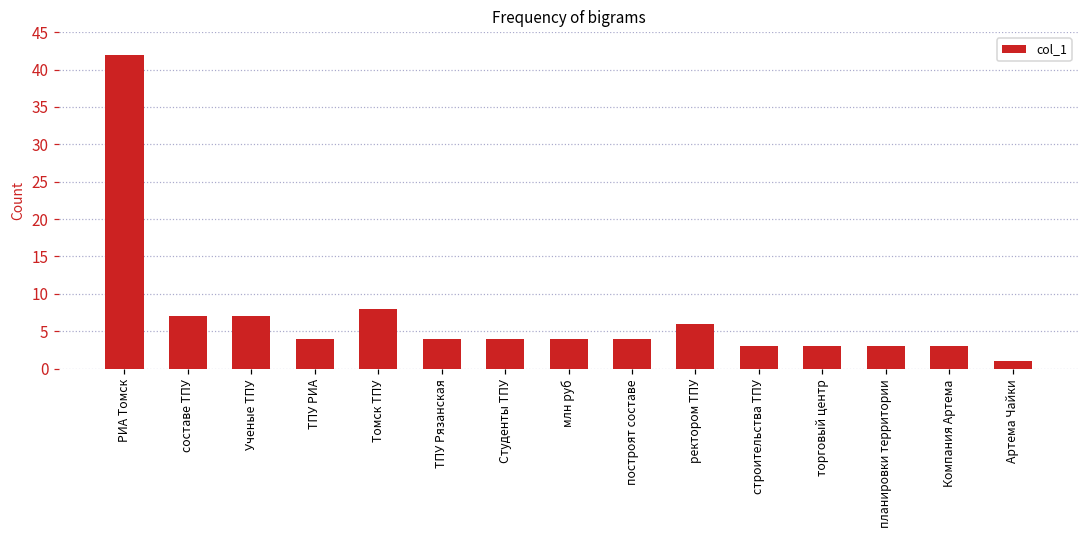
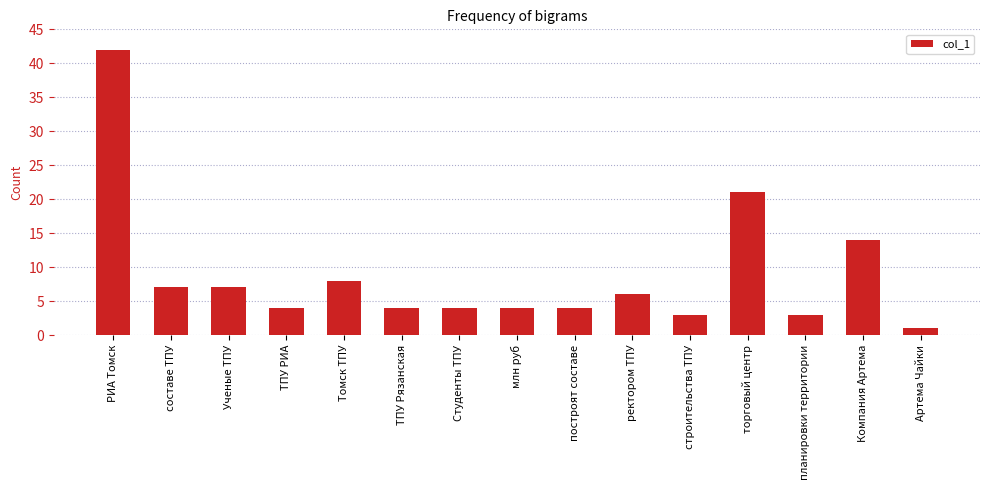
  {
    "РИА Томск": 42,
    "составе ТПУ": 7,
    "Ученые ТПУ": 7,
    "ТПУ РИА": 4,
    "Томск ТПУ": 8,
    "ТПУ Рязанская": 4,
    "Студенты ТПУ": 4,
    "млн руб": 4,
    "построят составе": 4,
    "ректором ТПУ": 6,
    "строительства ТПУ": 3,
-   "торговый центр": 3,
+   "торговый центр": 21,
    "планировки территории": 3,
-   "Компания Артема": 3,
+   "Компания Артема": 14,
    "Артема Чайки": 1
  }
